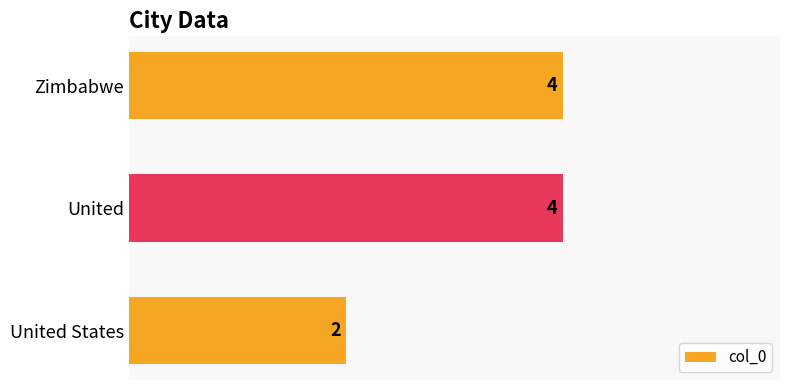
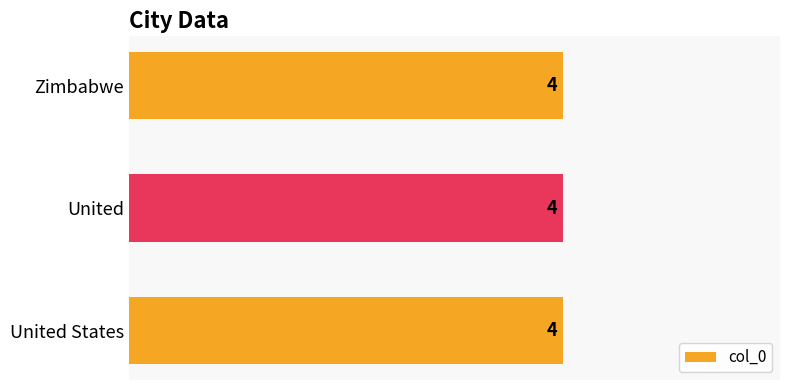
  {
    "Zimbabwe": 4,
    "United": 4,
-   "United States": 2
+   "United States": 4
  }
